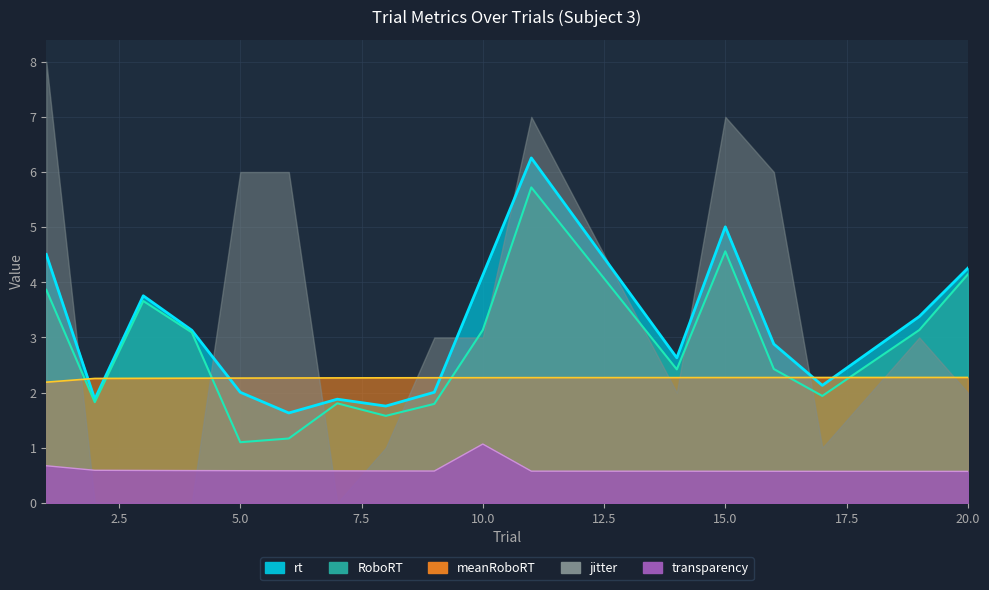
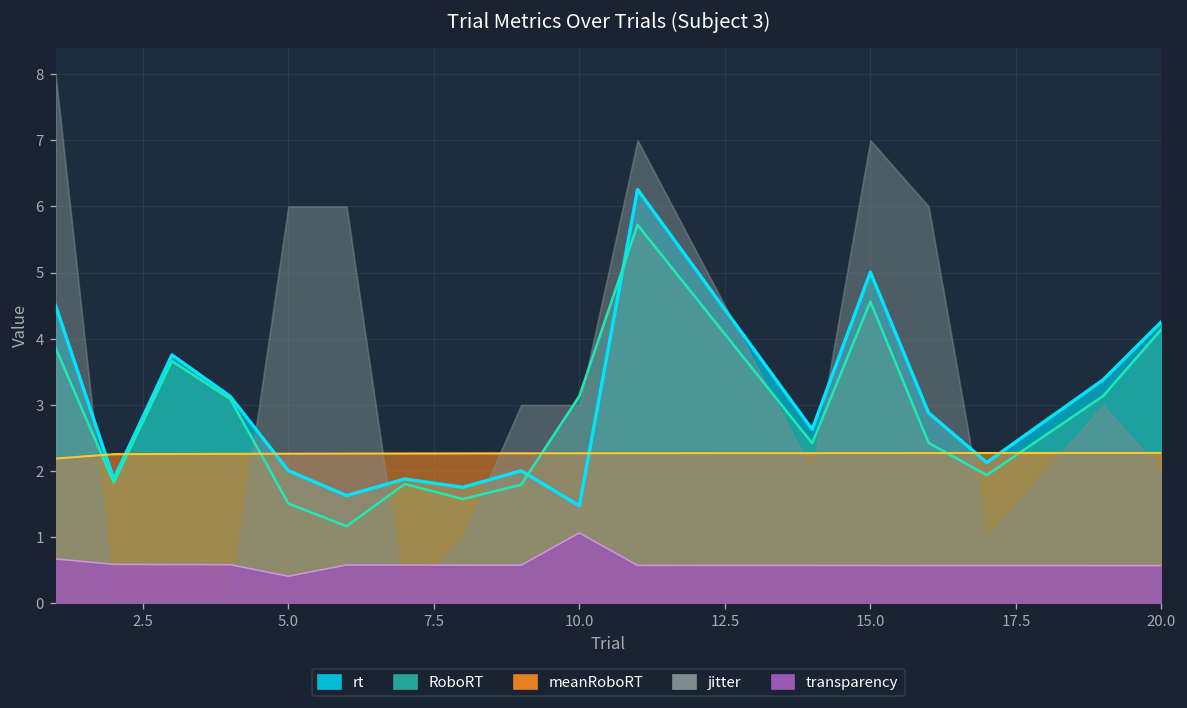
  {
    "rt": {
      "5.0": 2.0,
-     "10.0": 4.1,
+     "10.0": 1.5,
      "15.0": 5.0,
      "20.0": 4.3
    },
    "RoboRT": {
-     "5.0": 1.1,
+     "5.0": 1.5,
      "10.0": 3.1,
      "15.0": 4.6,
      "20.0": 4.1
    },
    "meanRoboRT": {
      "5.0": 2.3,
      "10.0": 2.3,
      "15.0": 2.3,
      "20.0": 2.3
    },
    "jitter": {
      "5.0": 6.0,
      "10.0": 3.0,
      "15.0": 7.0,
      "20.0": 2.0
    },
    "transparency": {
-     "5.0": 0.6,
+     "5.0": 0.4,
      "10.0": 1.1,
      "15.0": 0.6,
      "20.0": 0.6
    }
  }
